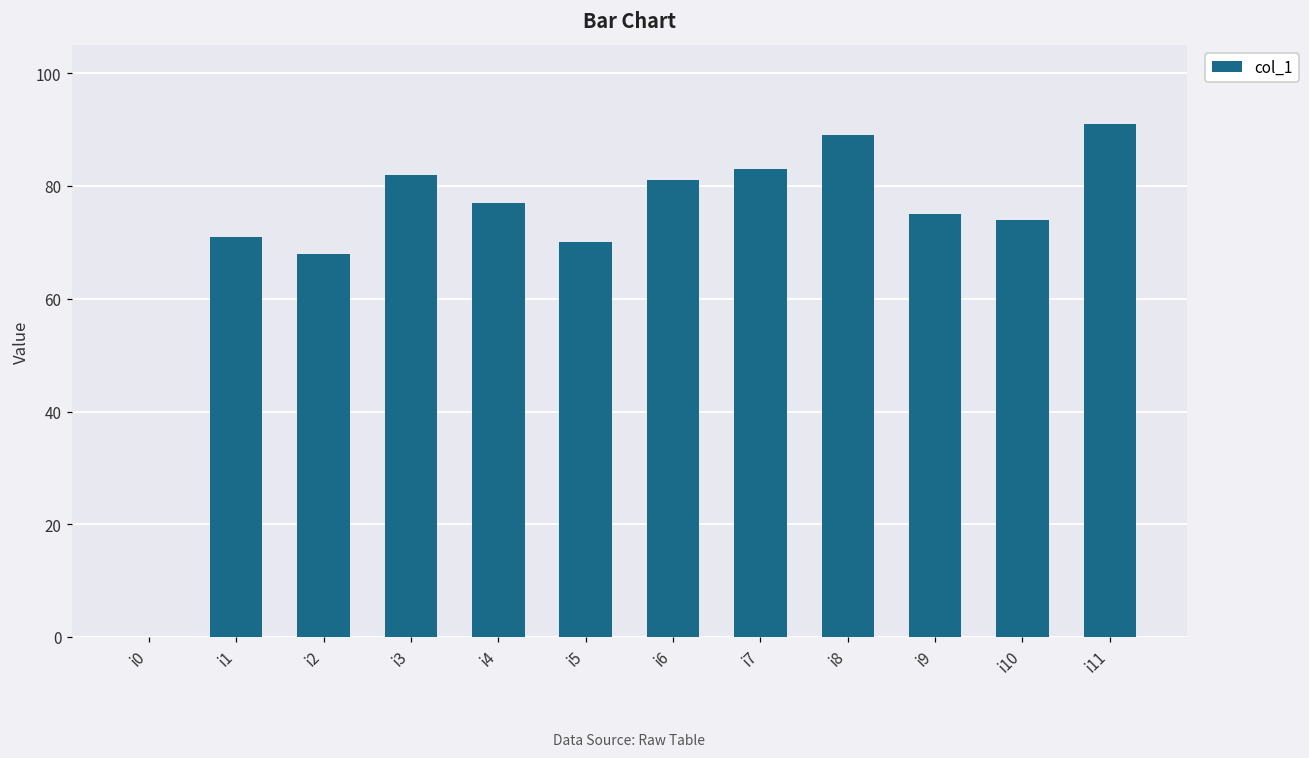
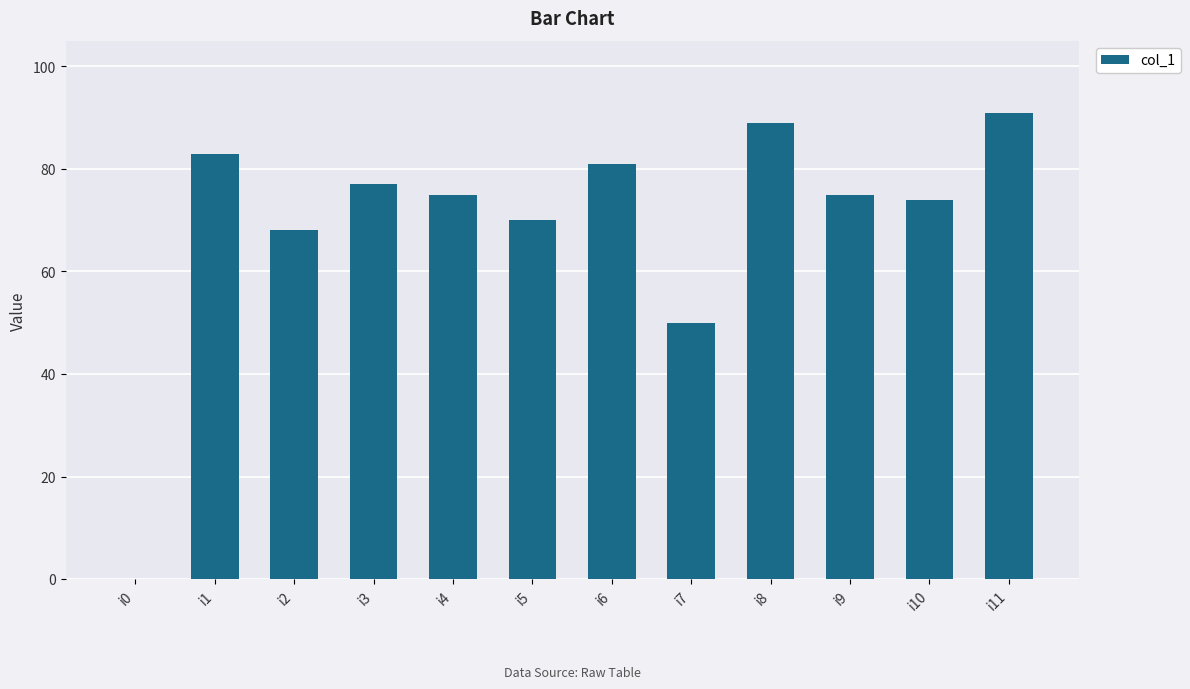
  {
    "i0": 0,
-   "i1": 71,
+   "i1": 83,
    "i2": 68,
-   "i3": 82,
-   "i4": 77,
+   "i3": 77,
+   "i4": 75,
    "i5": 70,
    "i6": 81,
-   "i7": 83,
+   "i7": 50,
    "i8": 89,
    "i9": 75,
    "i10": 74,
    "i11": 91
  }
